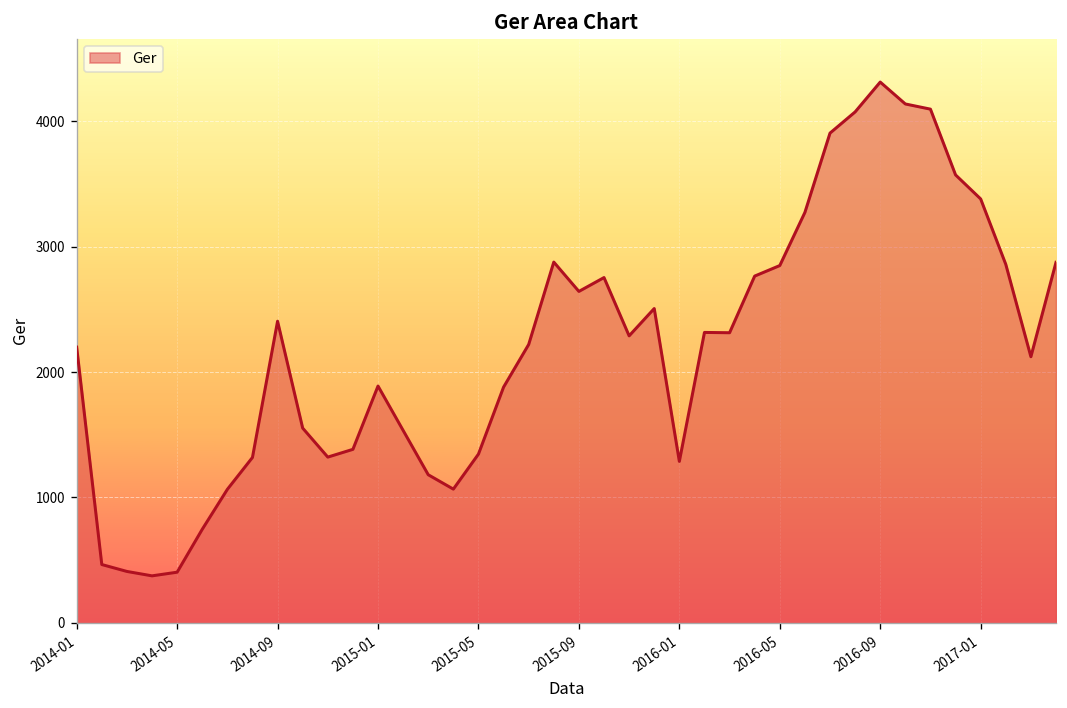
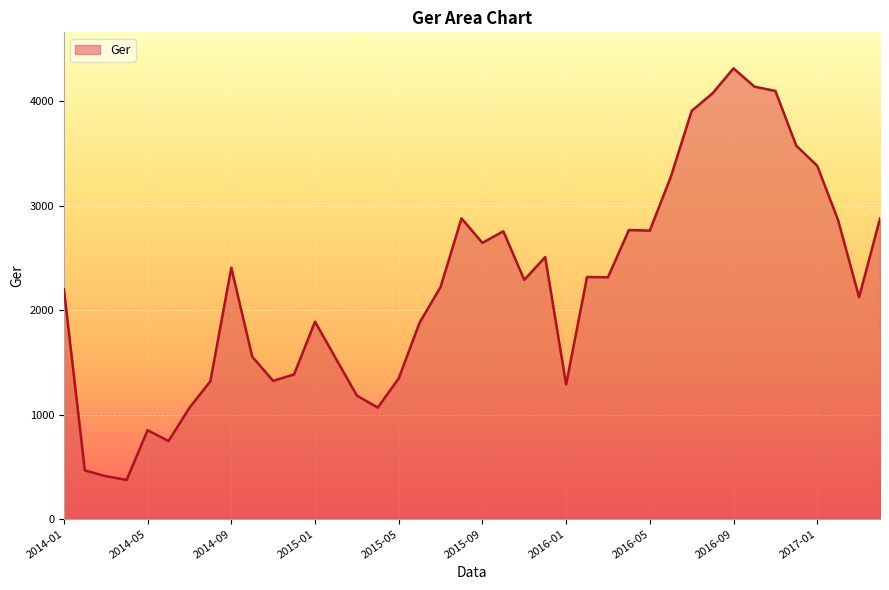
  {
    "2014-01": 2200,
-   "2014-05": 400,
+   "2014-05": 850,
    "2014-09": 2410,
    "2015-01": 1890,
    "2015-05": 1350,
    "2015-09": 2640,
    "2016-01": 1290,
-   "2016-05": 2850,
+   "2016-05": 2760,
    "2016-09": 4310,
    "2017-01": 3380
  }
